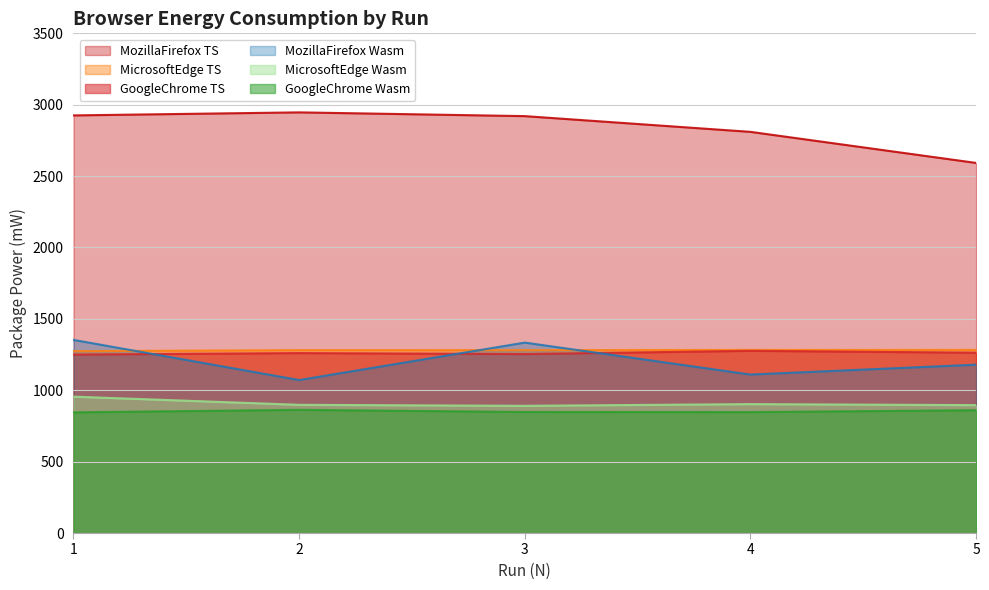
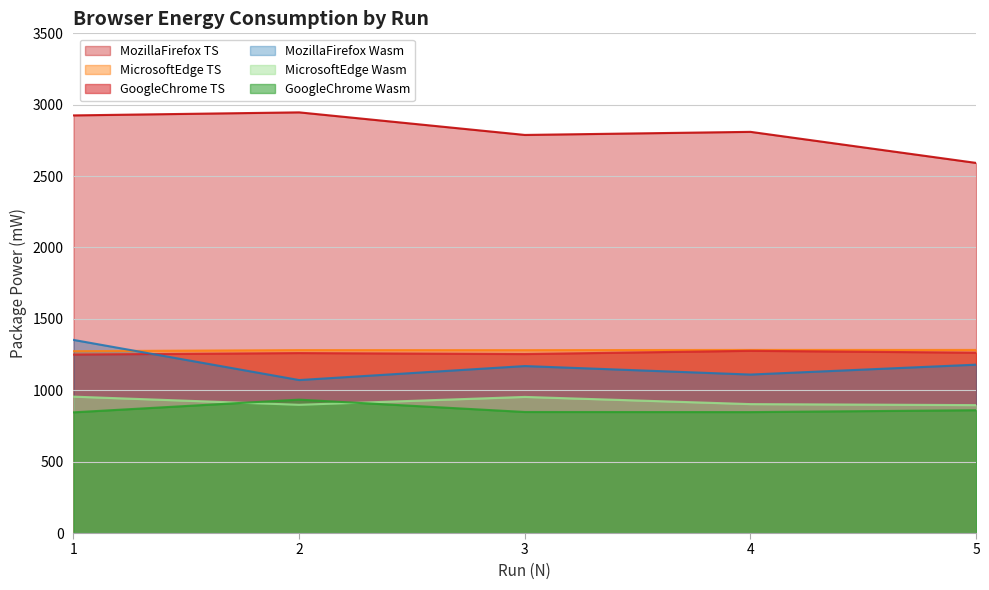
  {
    "MozillaFirefox TS": {
      "1": 2930,
      "2": 2950,
-     "3": 2920,
+     "3": 2790,
      "4": 2810,
      "5": 2590
    },
    "MicrosoftEdge TS": {
      "1": 1270,
      "2": 1280,
      "3": 1280,
      "5": 1280
    },
    "GoogleChrome TS": {
      "1": 1250,
      "2": 1260,
      "3": 1250,
      "5": 1260
    },
    "MozillaFirefox Wasm": {
      "1": 1350,
      "2": 1070,
-     "3": 1330,
+     "3": 1170,
      "4": 1110,
      "5": 1180
    },
    "MicrosoftEdge Wasm": {
      "1": 960,
      "2": 900,
-     "3": 890,
+     "3": 950,
      "4": 900,
      "5": 900
    },
    "GoogleChrome Wasm": {
      "1": 850,
-     "2": 860,
+     "2": 930,
      "3": 850,
      "4": 850,
      "5": 860
    }
  }
